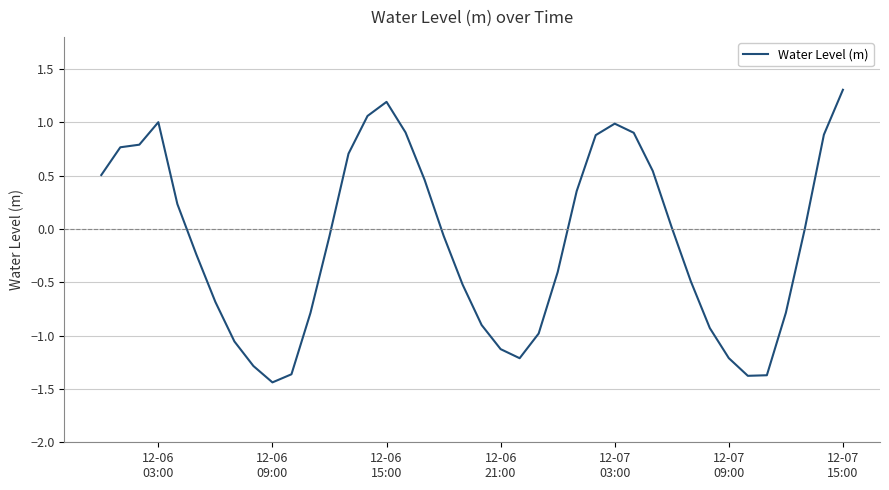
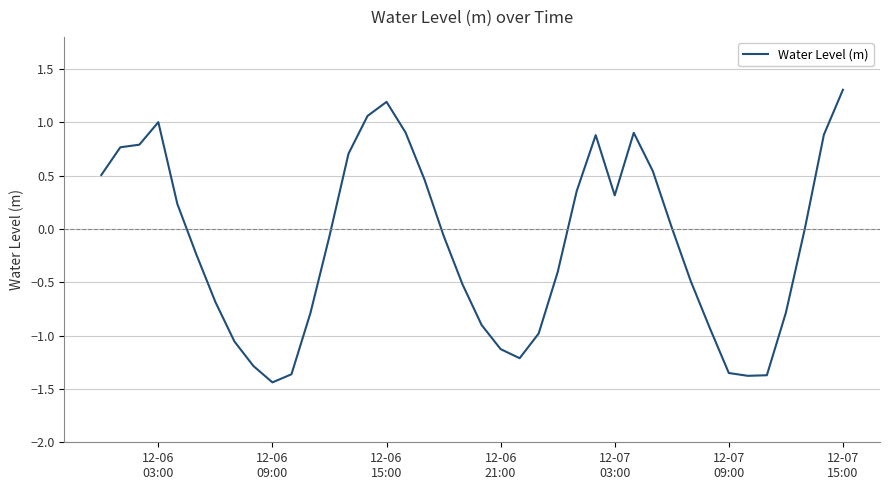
  {
    "12-06 03:00": 1.00,
    "12-06 09:00": -1.44,
    "12-06 15:00": 1.19,
    "12-06 21:00": -1.13,
-   "12-07 03:00": 0.99,
-   "12-07 09:00": -1.21,
+   "12-07 03:00": 0.31,
+   "12-07 09:00": -1.35,
    "12-07 15:00": 1.30
  }
